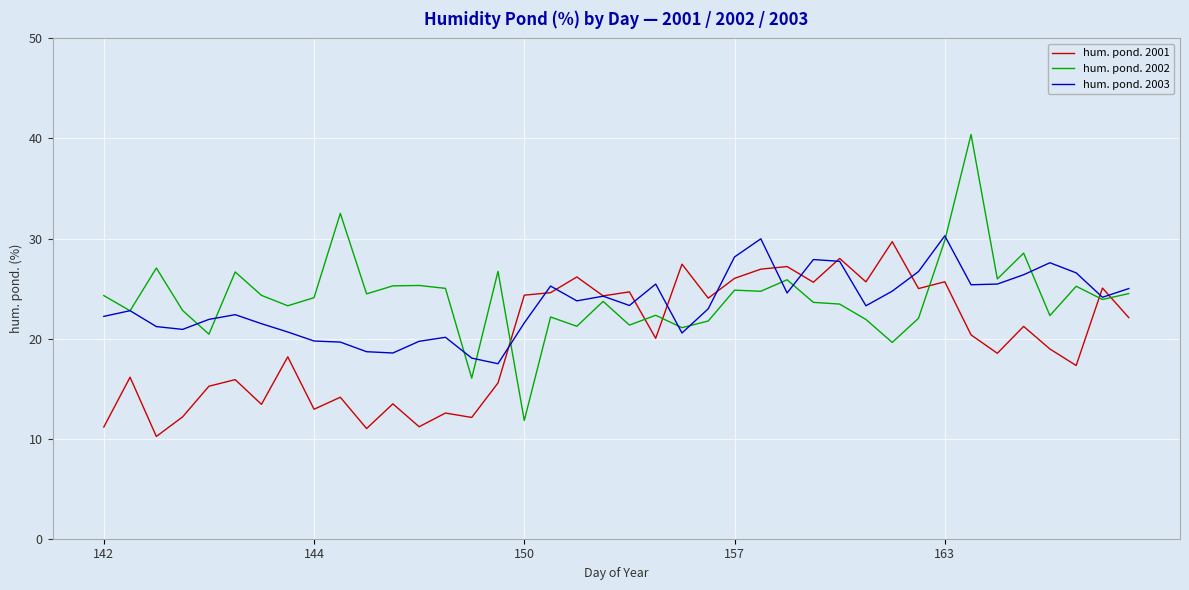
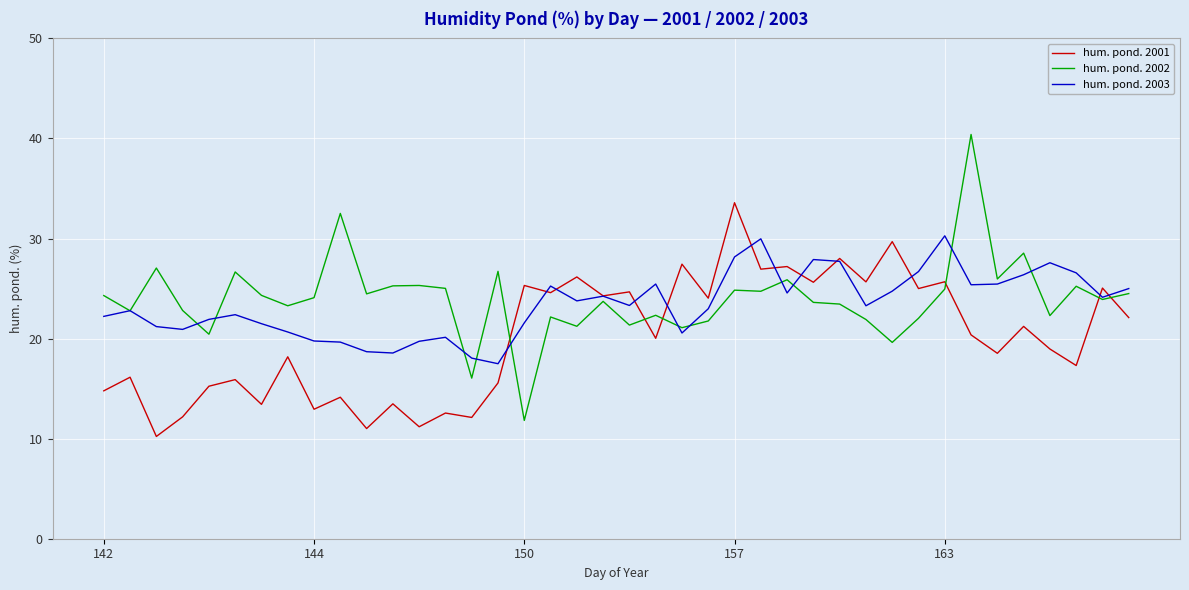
  {
    "hum. pond. 2001": {
-     "142": 11.2,
+     "142": 14.8,
      "144": 12.9,
-     "150": 24.3,
-     "157": 26.0,
+     "150": 25.3,
+     "157": 33.6,
      "163": 25.7
    },
    "hum. pond. 2002": {
      "142": 24.3,
      "144": 24.1,
      "150": 11.8,
      "157": 24.8,
-     "163": 29.8
+     "163": 25.0
    },
    "hum. pond. 2003": {
      "142": 22.2,
      "144": 19.8,
      "150": 21.6,
      "157": 28.2,
      "163": 30.3
    }
  }
